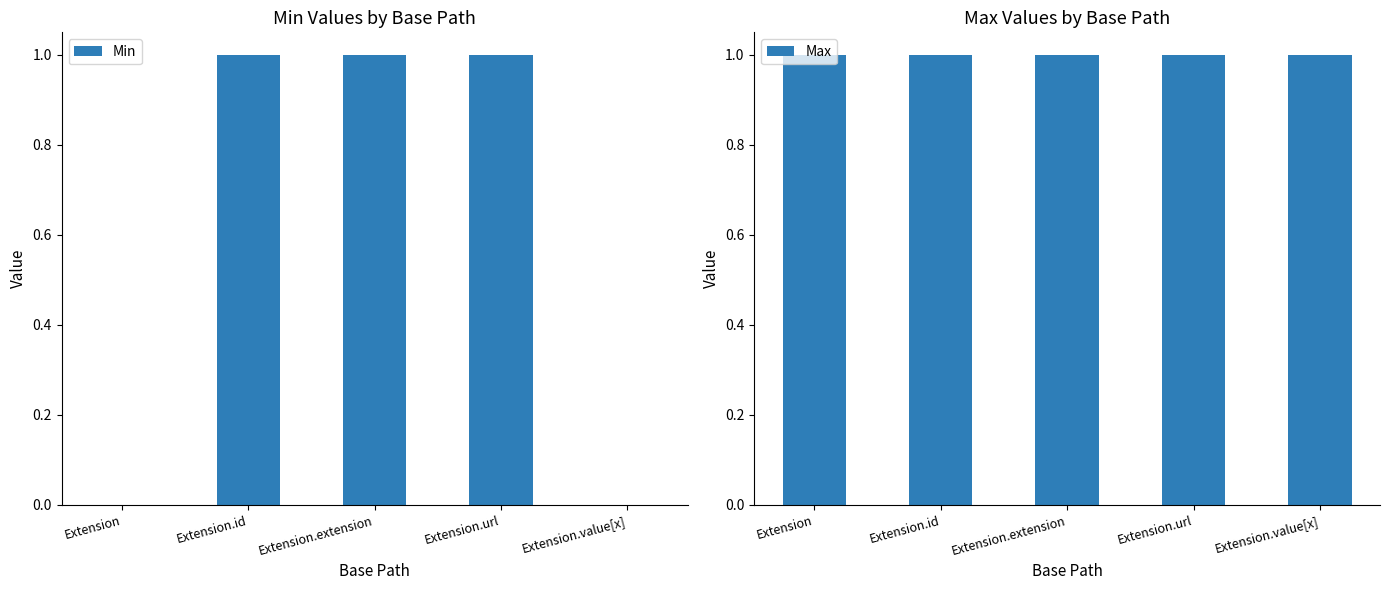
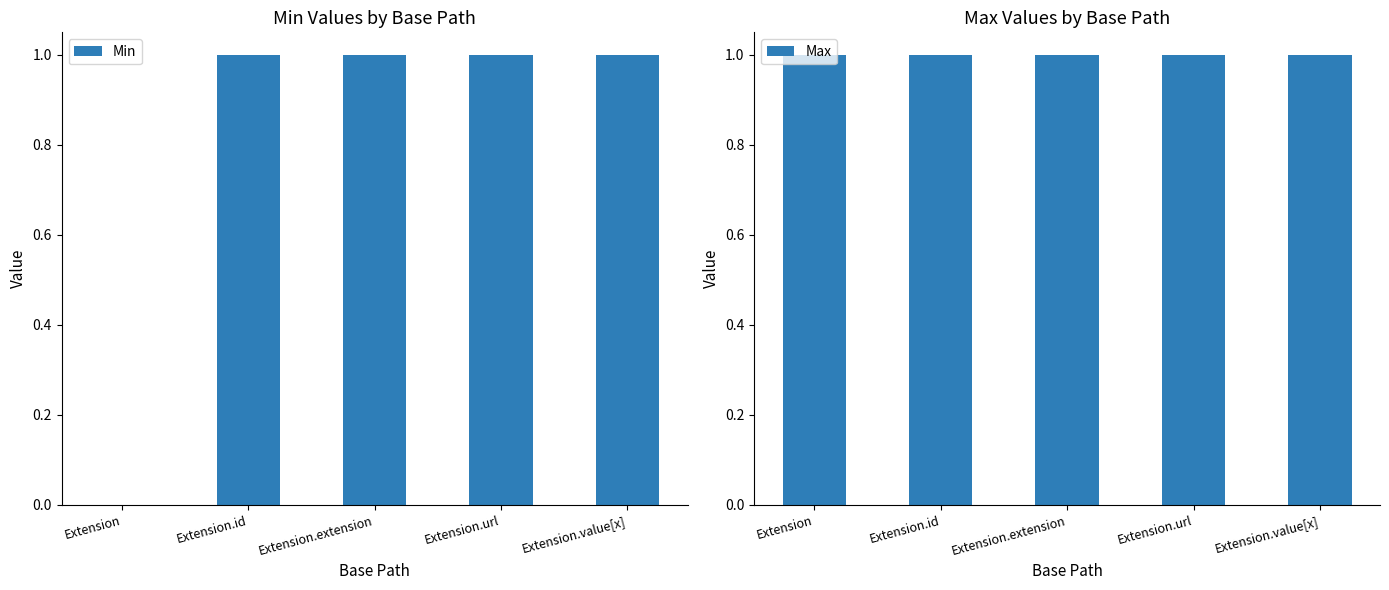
  {
    "Min Values by Base Path": {
      "Extension": 0,
      "Extension.id": 1,
      "Extension.extension": 1,
      "Extension.url": 1,
-     "Extension.value[x]": 0
+     "Extension.value[x]": 1
    },
    "Max Values by Base Path": {
      "Extension.id": 1.00,
      "Extension.extension": 1.00,
      "Extension.url": 1.00,
      "Extension.value[x]": 1.00
    }
  }
